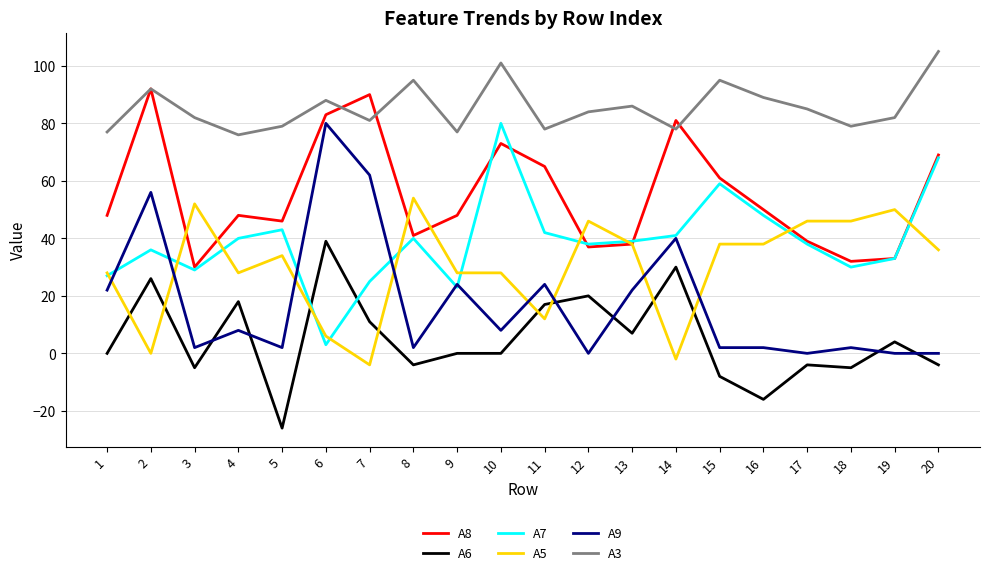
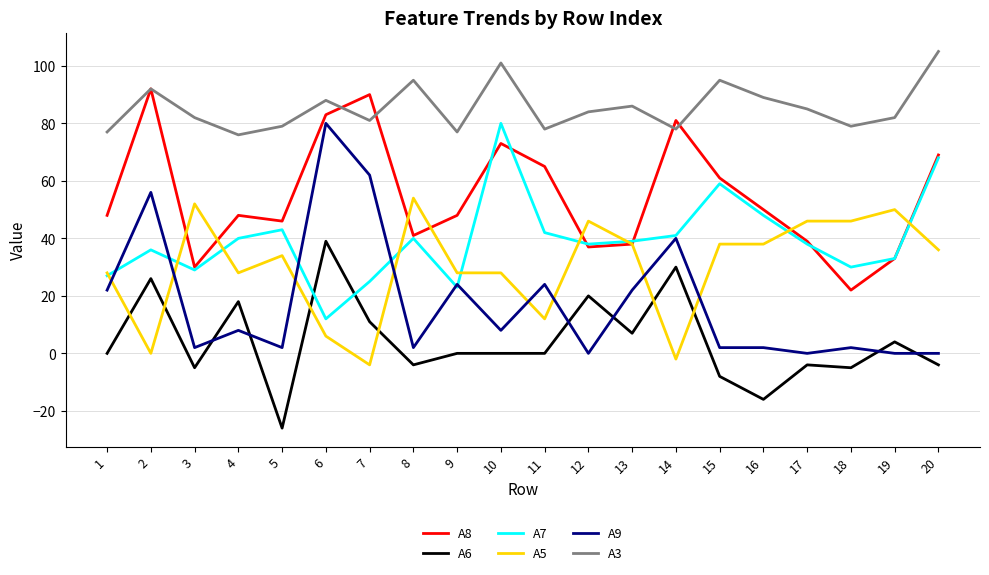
  {
    "A8": {
      "1": 48,
      "3": 30,
      "4": 48,
      "5": 46,
      "6": 83,
      "7": 90,
      "8": 41,
      "9": 48,
      "10": 73,
      "11": 65,
      "12": 37,
      "14": 81,
      "15": 61,
      "16": 50,
      "17": 39,
-     "18": 32,
+     "18": 22,
      "20": 69
    },
    "A6": {
      "1": 0,
      "2": 26,
      "3": -5,
      "4": 18,
      "5": -26,
      "6": 39,
      "7": 11,
      "8": -4,
      "9": 0,
      "10": 0,
-     "11": 17,
+     "11": 0,
      "12": 20,
      "13": 7,
      "14": 30,
      "15": -8,
      "16": -16,
      "17": -4,
      "18": -5,
      "19": 4,
      "20": -4
    },
    "A7": {
      "1": 27,
      "2": 36,
      "3": 29,
      "4": 40,
      "5": 43,
-     "6": 3,
+     "6": 12,
      "7": 25,
      "8": 40,
      "9": 23,
      "10": 80,
      "11": 42,
      "12": 38,
      "13": 39,
      "14": 41,
      "15": 59,
      "16": 48,
      "17": 38,
      "18": 30,
      "20": 68
    },
    "A5": {
      "1": 28,
      "2": 0,
      "3": 52,
      "4": 28,
      "5": 34,
      "6": 6,
      "7": -4,
      "8": 54,
      "9": 28,
      "10": 28,
      "11": 12,
      "12": 46,
      "14": -2,
      "15": 38,
      "16": 38,
      "17": 46,
      "18": 46,
      "19": 50,
      "20": 36
    },
    "A9": {
      "1": 22,
      "2": 56,
      "3": 2,
      "4": 8,
      "5": 2,
      "6": 80,
      "7": 62,
      "8": 2,
      "9": 24,
      "10": 8,
      "11": 24,
      "12": 0,
      "13": 22,
      "14": 40,
      "15": 2,
      "16": 2,
      "17": 0,
      "18": 2,
      "19": 0,
      "20": 0
    },
    "A3": {
      "1": 77,
      "3": 82,
      "4": 76,
      "5": 79,
      "6": 88,
      "7": 81,
      "8": 95,
      "9": 77,
      "10": 101,
      "11": 78,
      "12": 84,
      "13": 86,
      "14": 78,
      "15": 95,
      "16": 89,
      "17": 85,
      "18": 79,
      "19": 82,
      "20": 105
    }
  }
